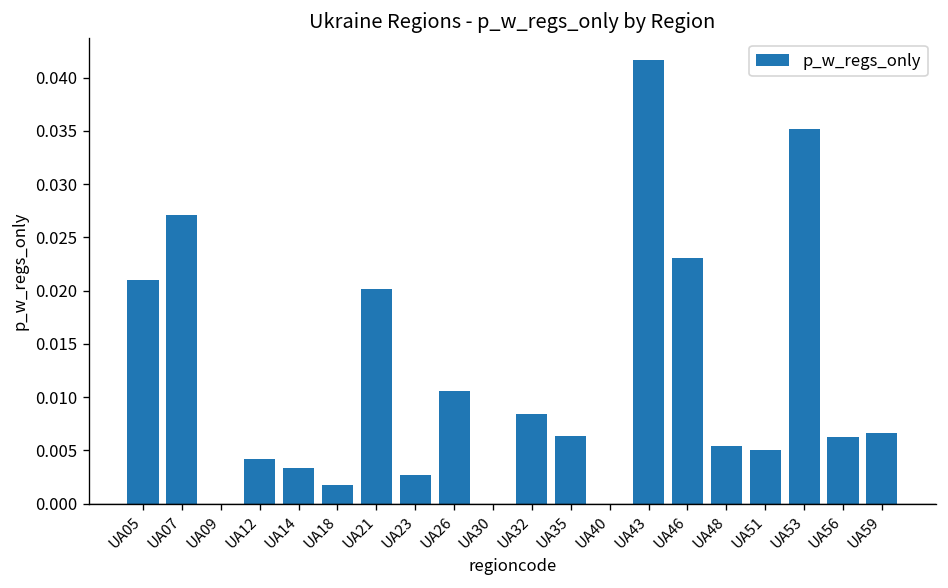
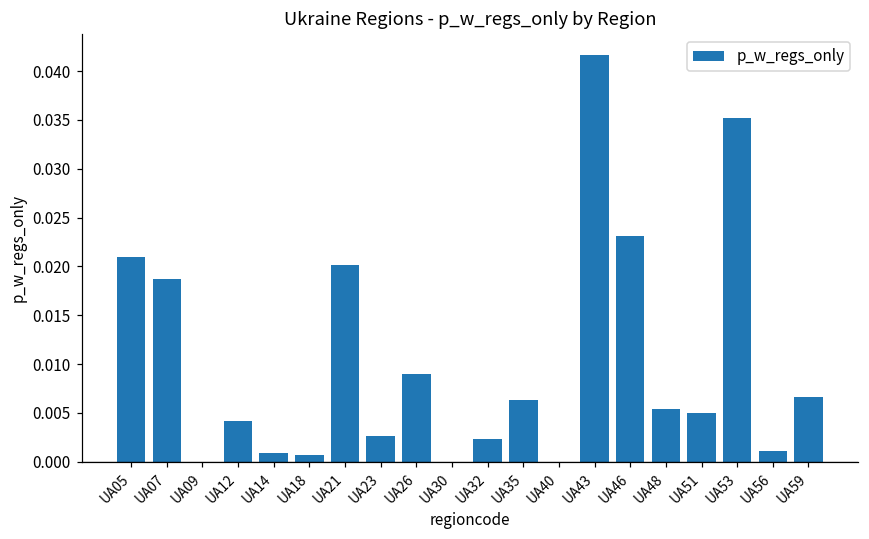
  {
    "UA05": 0.021,
-   "UA07": 0.027,
+   "UA07": 0.019,
    "UA09": 0.000,
    "UA12": 0.004,
-   "UA14": 0.003,
-   "UA18": 0.002,
+   "UA14": 0.001,
+   "UA18": 0.001,
    "UA21": 0.020,
    "UA23": 0.003,
-   "UA26": 0.011,
+   "UA26": 0.009,
    "UA30": 0.000,
-   "UA32": 0.008,
+   "UA32": 0.002,
    "UA35": 0.006,
    "UA40": 0.000,
    "UA43": 0.042,
    "UA46": 0.023,
    "UA48": 0.005,
    "UA51": 0.005,
    "UA53": 0.035,
-   "UA56": 0.006,
+   "UA56": 0.001,
    "UA59": 0.007
  }
